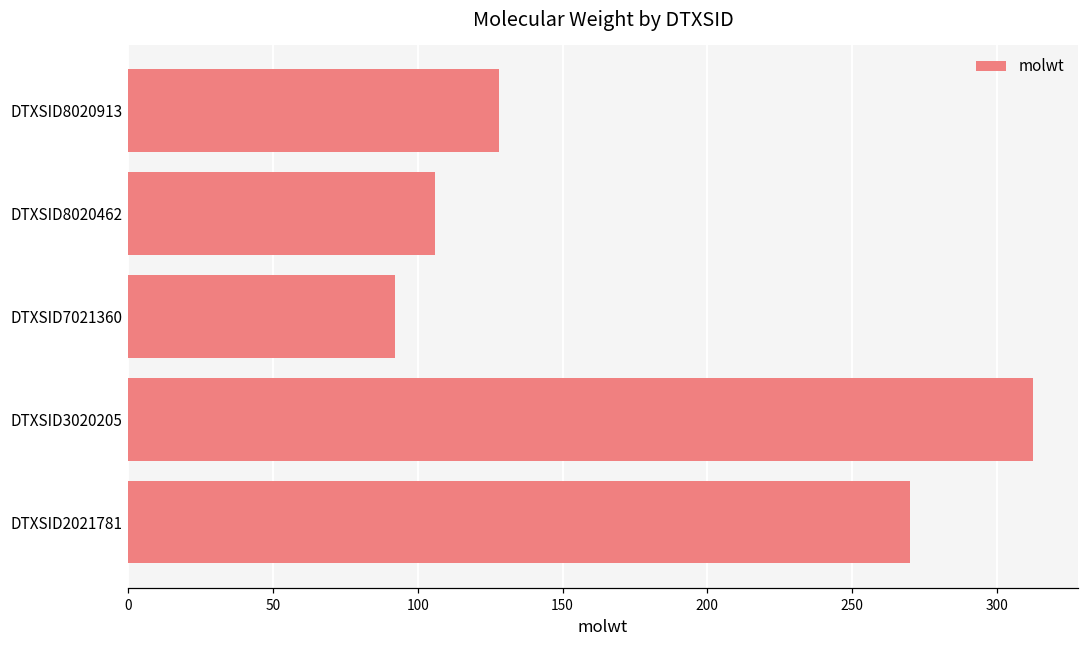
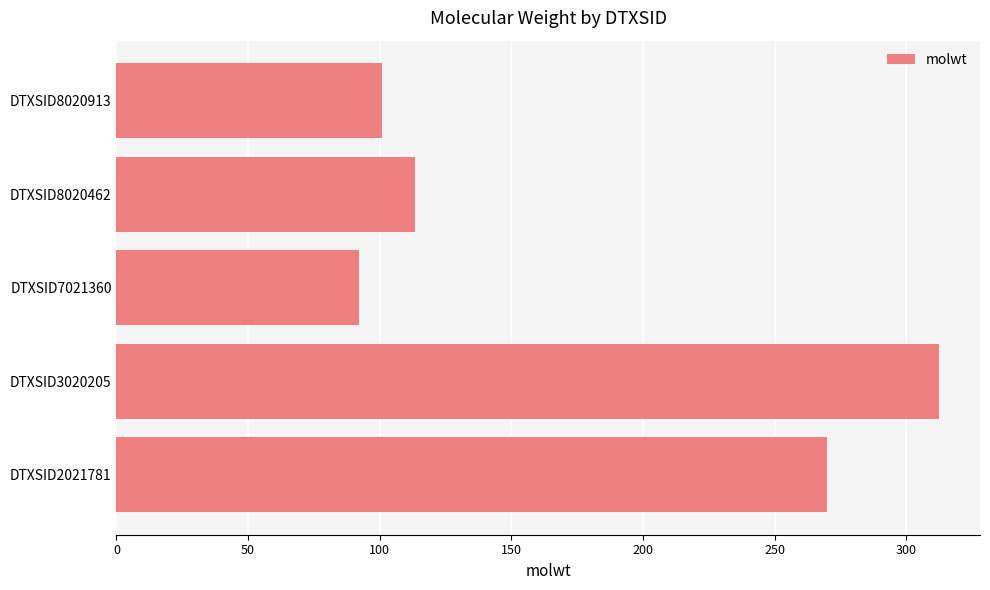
  {
-   "DTXSID8020913": 128,
-   "DTXSID8020462": 106,
+   "DTXSID8020913": 101,
+   "DTXSID8020462": 113,
    "DTXSID7021360": 92,
    "DTXSID3020205": 312,
    "DTXSID2021781": 270
  }
